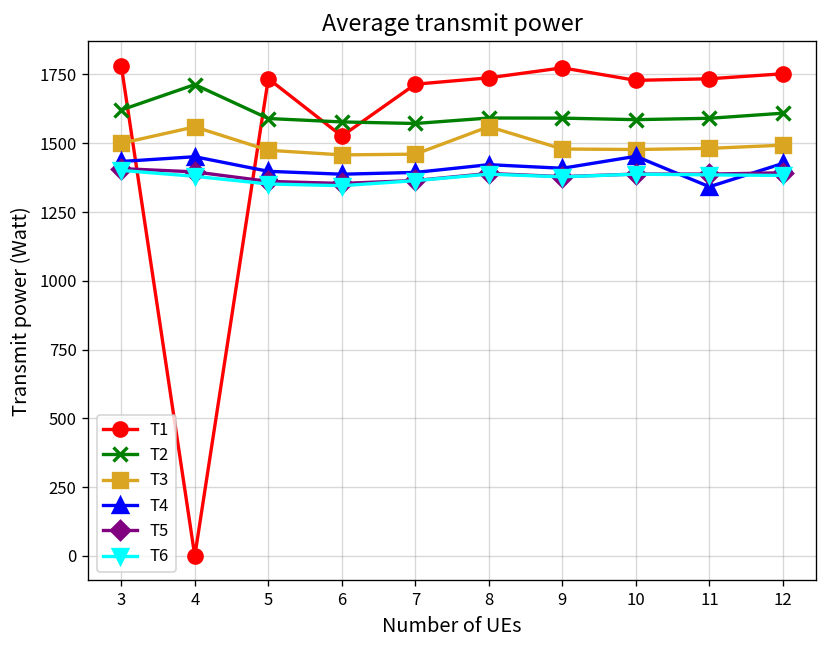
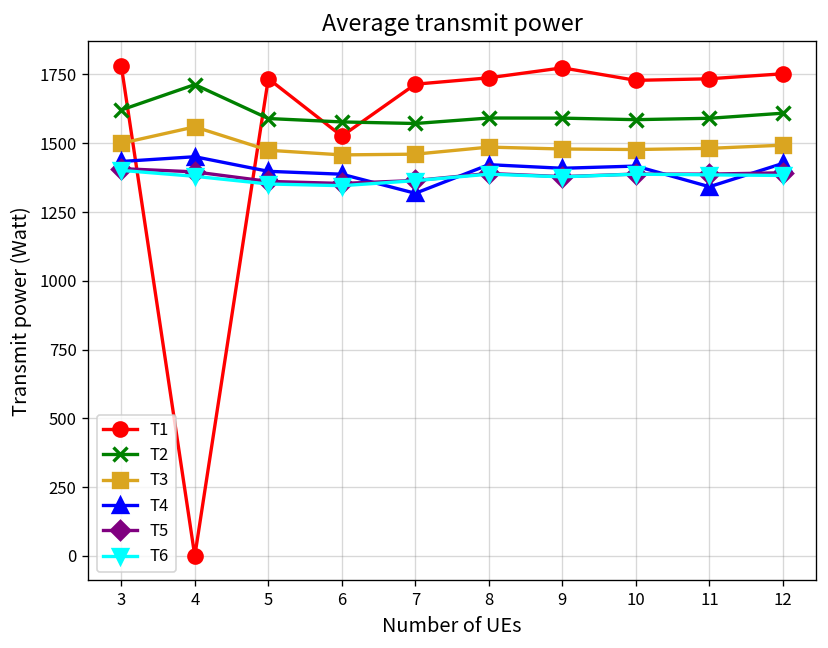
  {
    "T1": {
      "3": 1780,
      "4": 0,
      "5": 1730,
      "6": 1530,
      "7": 1710,
      "8": 1740,
      "9": 1770,
      "10": 1730,
      "11": 1730,
      "12": 1750
    },
    "T2": {
      "3": 1620,
      "4": 1710,
      "5": 1590,
      "6": 1580,
      "7": 1570,
      "8": 1590,
      "9": 1590,
      "10": 1590,
      "11": 1590,
      "12": 1610
    },
    "T3": {
      "3": 1500,
      "4": 1560,
      "5": 1470,
      "6": 1460,
      "7": 1460,
-     "8": 1560,
+     "8": 1490,
      "9": 1480,
      "10": 1480,
      "11": 1480,
      "12": 1490
    },
    "T4": {
      "3": 1430,
      "4": 1450,
      "5": 1400,
      "6": 1390,
-     "7": 1390,
+     "7": 1320,
      "8": 1420,
      "9": 1410,
-     "10": 1450,
+     "10": 1420,
      "11": 1340,
      "12": 1430
    },
    "T5": {
      "4": 1400
    },
    "T6": {
      "4": 1380
    }
  }
